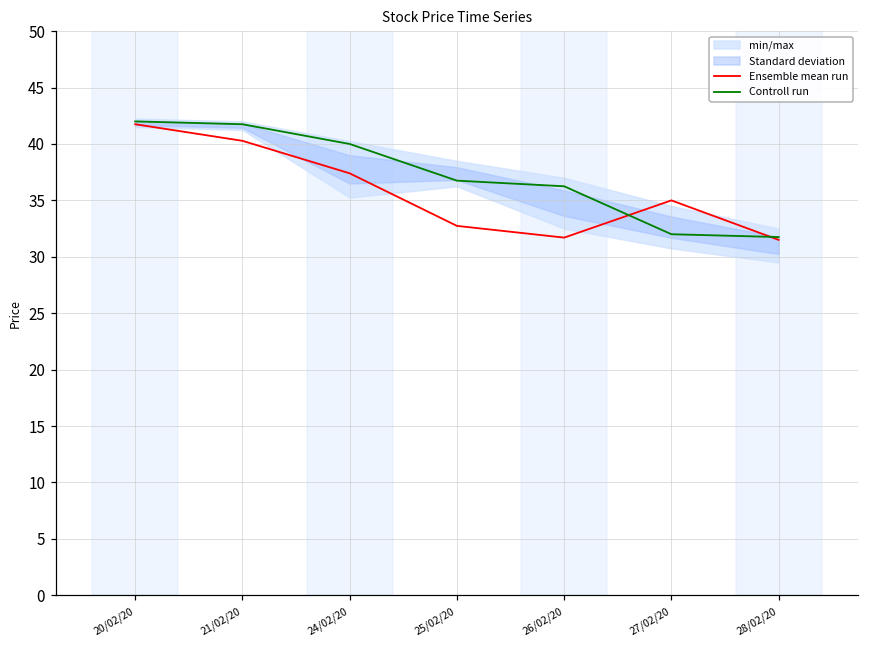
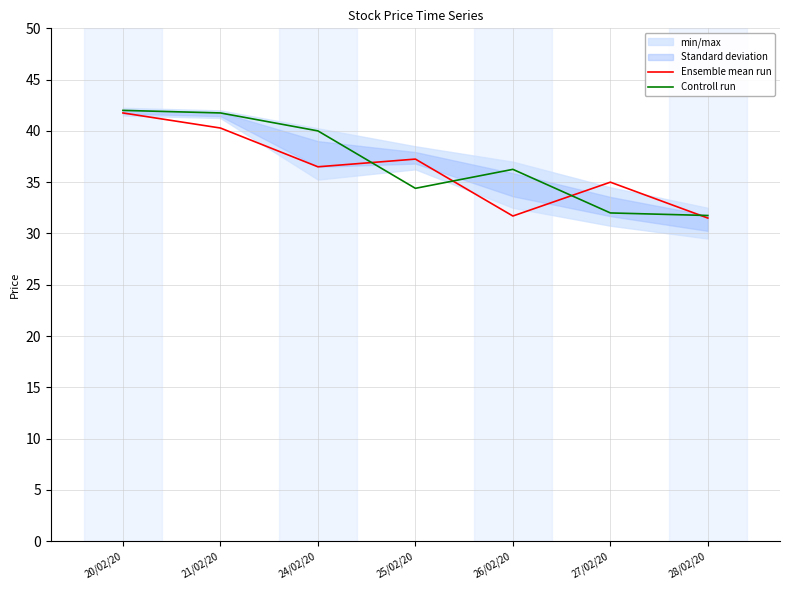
  {
    "Ensemble mean run": {
      "21/02/20": 40.3,
-     "24/02/20": 37.4,
-     "25/02/20": 32.7,
+     "24/02/20": 36.5,
+     "25/02/20": 37.3,
      "26/02/20": 31.7,
      "27/02/20": 35.0,
      "28/02/20": 31.5
    },
    "Controll run": {
      "24/02/20": 40.0,
-     "25/02/20": 36.8,
+     "25/02/20": 34.4,
      "26/02/20": 36.3,
      "27/02/20": 32.0
    }
  }
